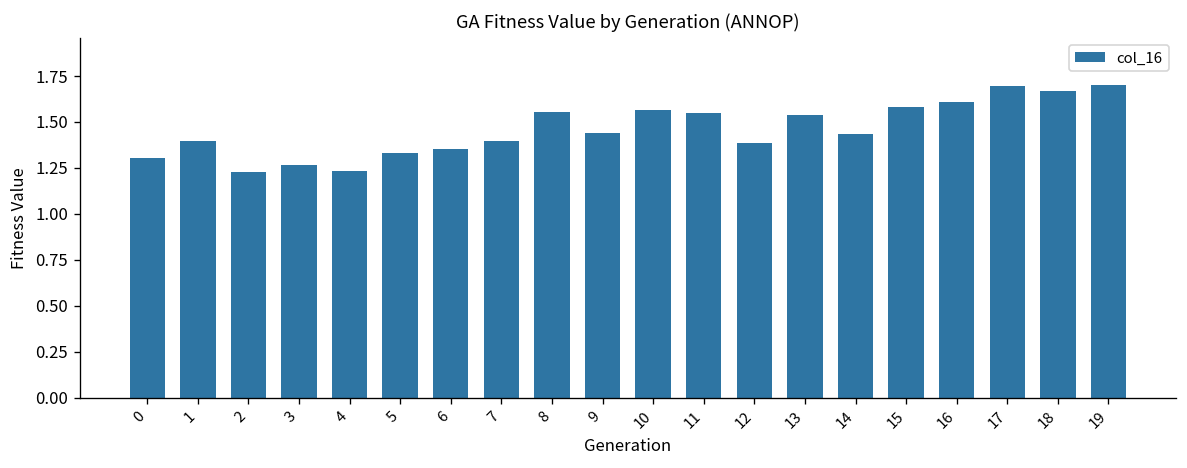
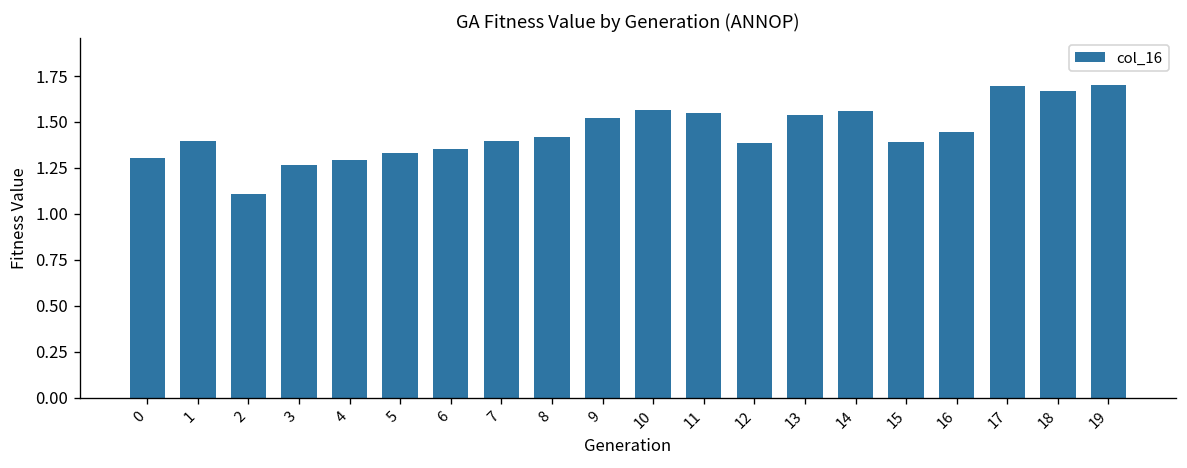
  {
    "0": 1.30,
    "1": 1.40,
-   "2": 1.23,
+   "2": 1.11,
    "3": 1.27,
-   "4": 1.23,
+   "4": 1.30,
    "5": 1.33,
    "6": 1.35,
    "7": 1.40,
-   "8": 1.55,
-   "9": 1.44,
+   "8": 1.42,
+   "9": 1.52,
    "10": 1.57,
    "11": 1.55,
    "12": 1.39,
    "13": 1.54,
-   "14": 1.44,
-   "15": 1.58,
-   "16": 1.61,
+   "14": 1.56,
+   "15": 1.39,
+   "16": 1.45,
    "17": 1.69,
    "18": 1.67,
    "19": 1.70
  }
